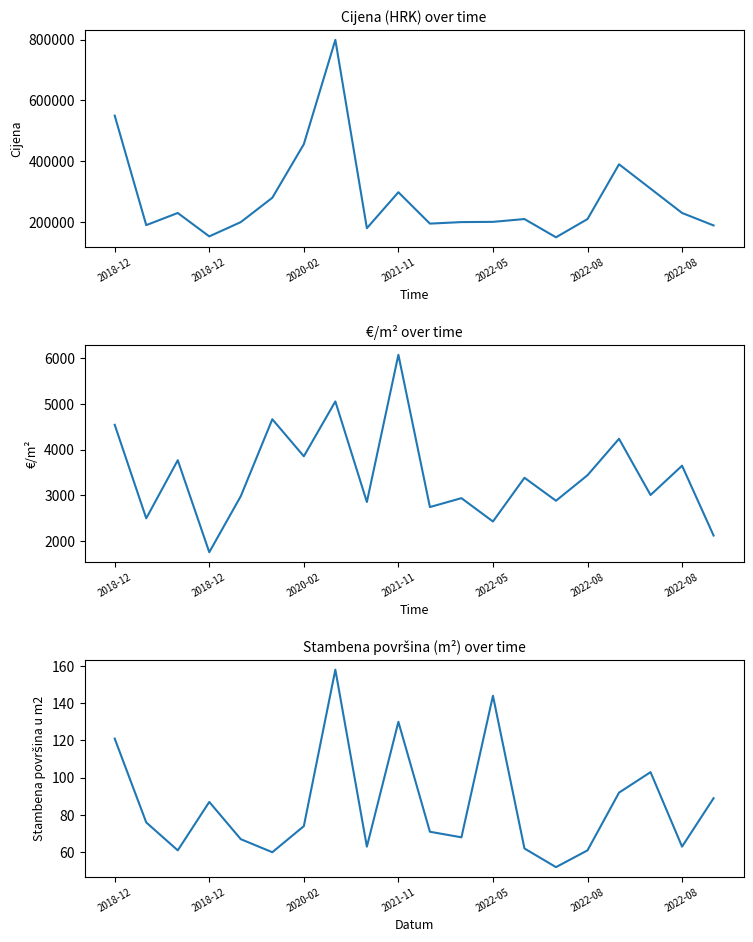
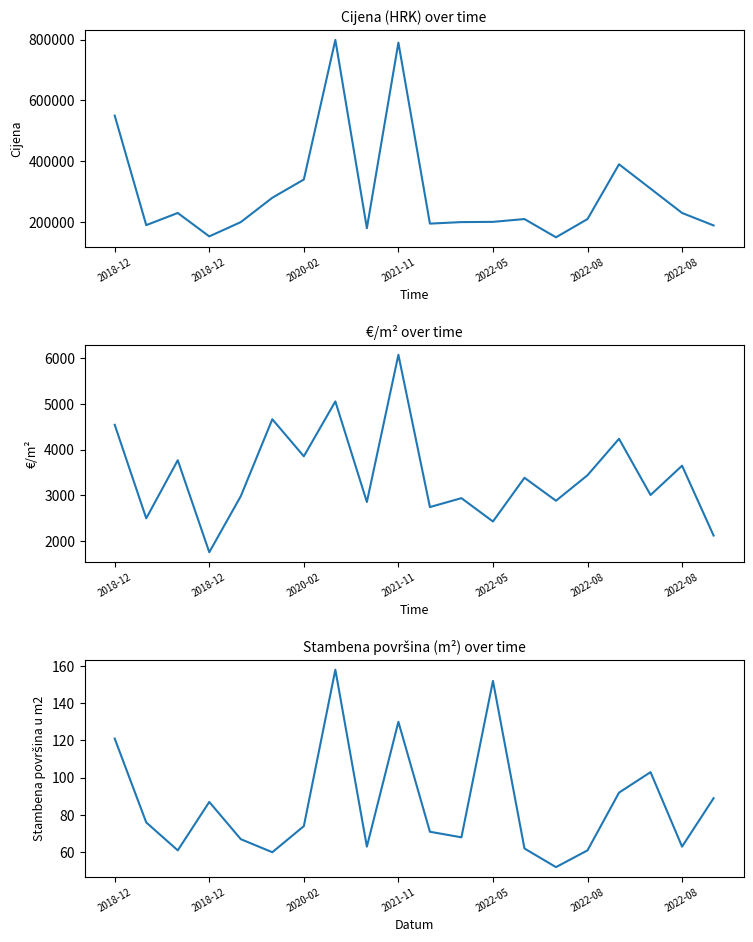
  {
    "Cijena (HRK) over time": {
-     "2020-02": 460000,
-     "2021-11": 300000,
+     "2020-02": 340000,
+     "2021-11": 790000,
      "2022-05": 200000
    },
    "€/m² over time": {
      "2020-02": 3900,
      "2021-11": 6100,
      "2022-05": 2400
    },
    "Stambena površina (m²) over time": {
      "2020-02": 74,
      "2021-11": 130,
-     "2022-05": 144
+     "2022-05": 152
    }
  }
